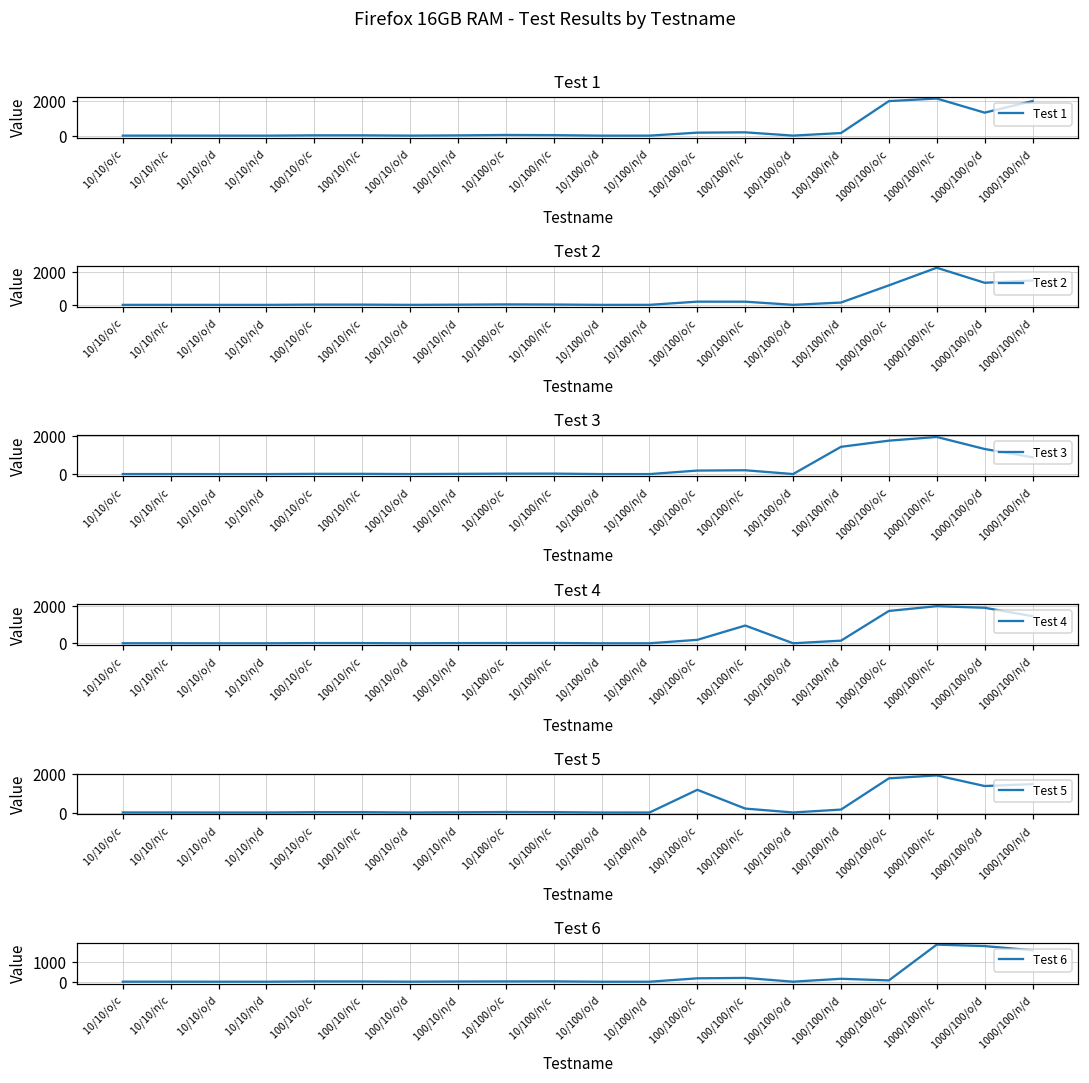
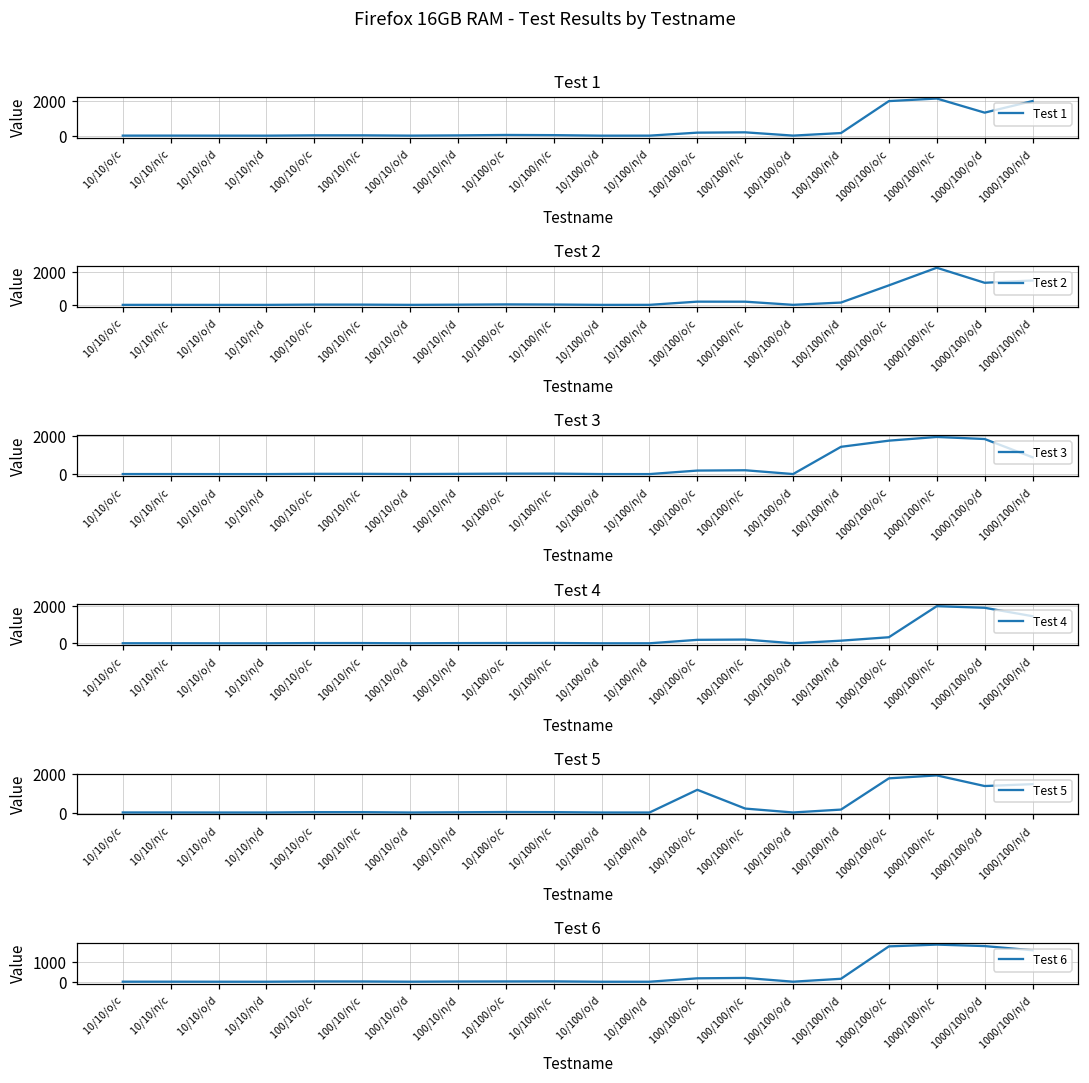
  {
    "Test 1": {
      "10/10/o/c": 0,
      "10/10/n/c": 0,
      "10/10/o/d": 0,
      "10/10/n/d": 0,
      "100/10/o/c": 0,
      "100/10/n/c": 0,
      "100/10/o/d": 0,
      "100/10/n/d": 0,
      "10/100/o/c": 0,
      "10/100/n/c": 0,
      "10/100/o/d": 0,
      "10/100/n/d": 0,
      "100/100/o/c": 200,
      "100/100/n/c": 200,
      "100/100/o/d": 0,
      "100/100/n/d": 200,
      "1000/100/o/c": 2000,
      "1000/100/n/c": 2100,
      "1000/100/o/d": 1300,
      "1000/100/n/d": 2000
    },
    "Test 2": {
      "10/10/o/c": 0,
      "10/10/n/c": 0,
      "10/10/o/d": 0,
      "10/10/n/d": 0,
      "100/10/o/c": 0,
      "100/10/n/c": 0,
      "100/10/o/d": 0,
      "100/10/n/d": 0,
      "10/100/o/c": 0,
      "10/100/n/c": 0,
      "10/100/o/d": 0,
      "10/100/n/d": 0,
      "100/100/o/c": 200,
      "100/100/n/c": 200,
      "100/100/o/d": 0,
      "100/100/n/d": 100,
      "1000/100/o/c": 1200,
      "1000/100/n/c": 2200,
      "1000/100/o/d": 1300
    },
    "Test 3": {
      "10/10/o/c": 0,
      "10/10/n/c": 0,
      "10/10/o/d": 0,
      "10/10/n/d": 0,
      "100/10/o/c": 0,
      "100/10/n/c": 0,
      "100/10/o/d": 0,
      "100/10/n/d": 0,
      "10/100/o/c": 0,
      "10/100/n/c": 0,
      "10/100/o/d": 0,
      "10/100/n/d": 0,
      "100/100/o/c": 200,
      "100/100/n/c": 200,
      "100/100/o/d": 0,
      "100/100/n/d": 1400,
      "1000/100/o/c": 1700,
      "1000/100/n/c": 1900,
-     "1000/100/o/d": 1300
+     "1000/100/o/d": 1800
    },
    "Test 4": {
      "10/10/o/c": 0,
      "10/10/n/c": 0,
      "10/10/o/d": 0,
      "10/10/n/d": 0,
      "100/10/o/c": 0,
      "100/10/n/c": 0,
      "100/10/o/d": 0,
      "100/10/n/d": 0,
      "10/100/o/c": 0,
      "10/100/n/c": 0,
      "10/100/o/d": 0,
      "10/100/n/d": 0,
      "100/100/o/c": 200,
-     "100/100/n/c": 1000,
+     "100/100/n/c": 200,
      "100/100/o/d": 0,
      "100/100/n/d": 100,
-     "1000/100/o/c": 1700,
+     "1000/100/o/c": 300,
      "1000/100/n/c": 2000,
      "1000/100/o/d": 1900
    },
    "Test 5": {
      "10/10/o/c": 0,
      "10/10/n/c": 0,
      "10/10/o/d": 0,
      "10/10/n/d": 0,
      "100/10/o/c": 0,
      "100/10/n/c": 0,
      "100/10/o/d": 0,
      "100/10/n/d": 0,
      "10/100/o/c": 0,
      "10/100/n/c": 0,
      "10/100/o/d": 0,
      "10/100/n/d": 0,
      "100/100/o/c": 1200,
      "100/100/n/c": 200,
      "100/100/o/d": 0,
      "100/100/n/d": 200,
      "1000/100/o/c": 1800,
      "1000/100/n/c": 1900,
      "1000/100/o/d": 1400
    },
    "Test 6": {
      "10/10/o/c": 0,
      "10/10/n/c": 0,
      "10/10/o/d": 0,
      "10/10/n/d": 0,
      "100/10/o/c": 0,
      "100/10/n/c": 0,
      "100/10/o/d": 0,
      "100/10/n/d": 0,
      "10/100/o/c": 0,
      "10/100/n/c": 0,
      "10/100/o/d": 0,
      "10/100/n/d": 0,
      "100/100/o/c": 200,
      "100/100/n/c": 200,
      "100/100/o/d": 0,
      "100/100/n/d": 100,
-     "1000/100/o/c": 100,
+     "1000/100/o/c": 1800,
      "1000/100/n/c": 1900,
      "1000/100/o/d": 1800
    }
  }
